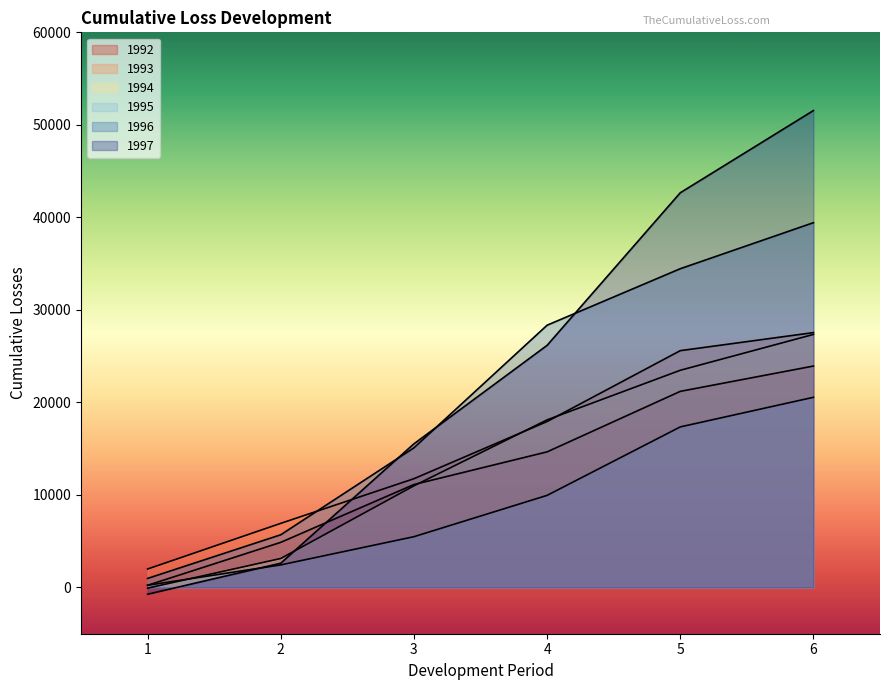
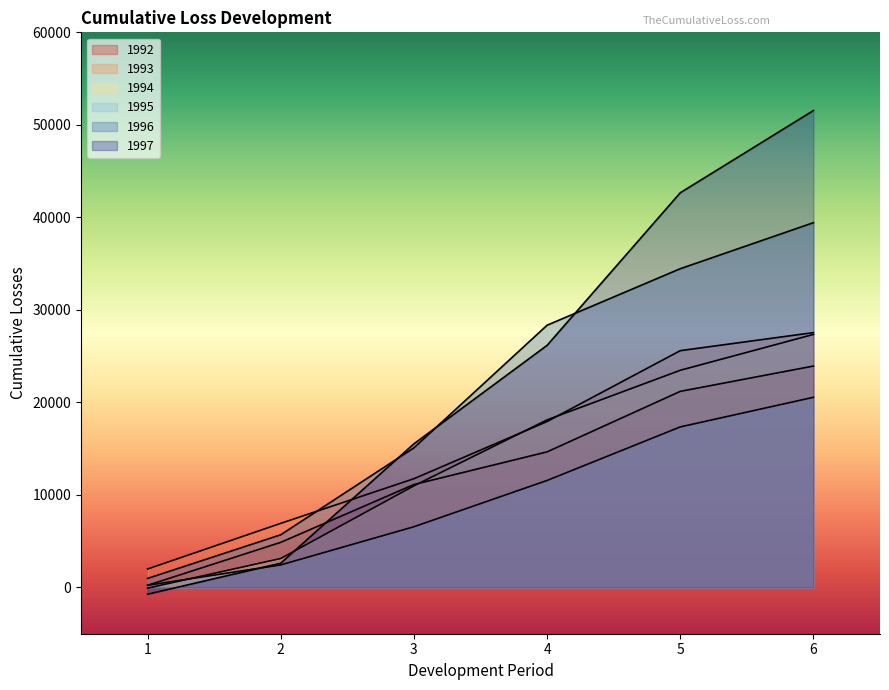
  {
    "1995": {
-     "3": 5000,
-     "4": 10000,
+     "3": 7000,
+     "4": 12000,
      "5": 17000,
      "6": 21000
    }
  }
